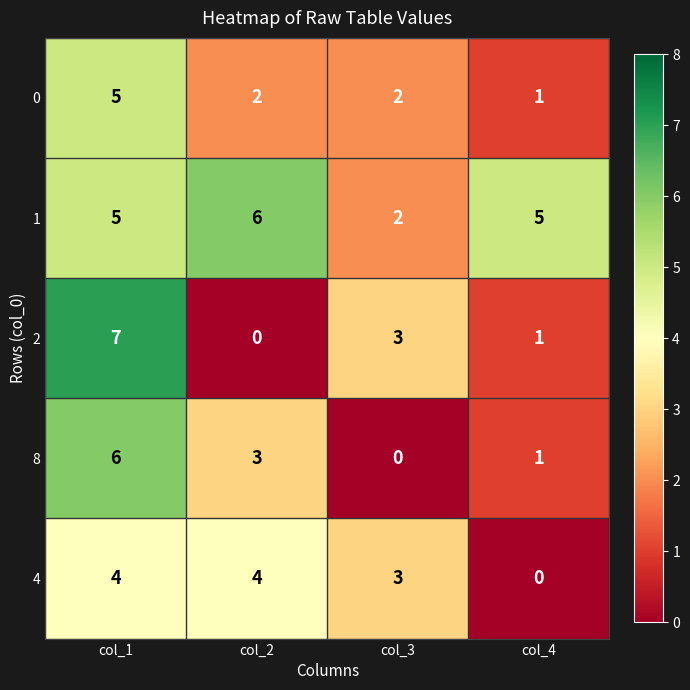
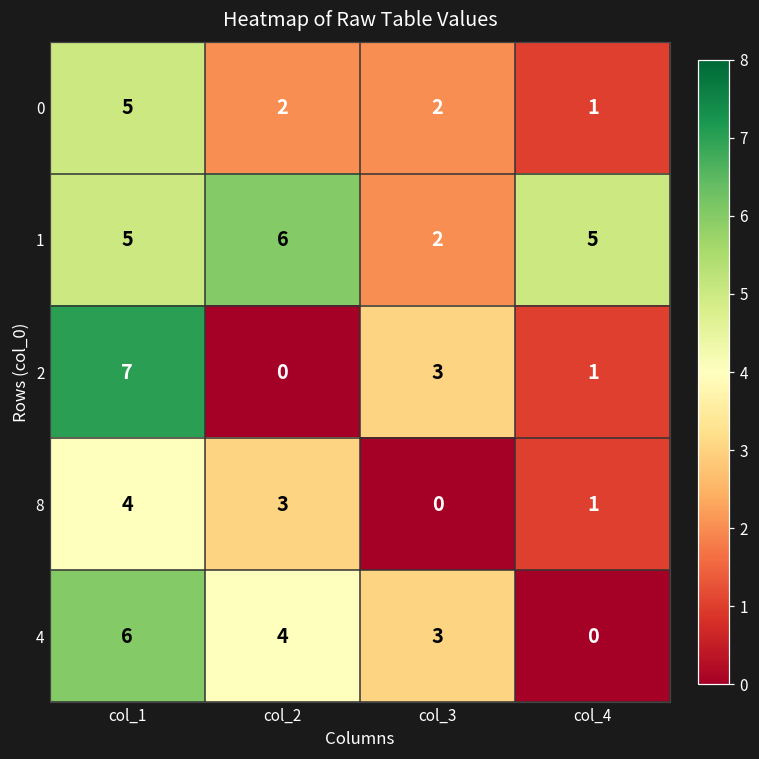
  {
    "0": {
      "col_1": 5,
      "col_2": 2,
      "col_3": 2,
      "col_4": 1
    },
    "1": {
      "col_1": 5,
      "col_2": 6,
      "col_3": 2,
      "col_4": 5
    },
    "2": {
      "col_1": 7,
      "col_2": 0,
      "col_3": 3,
      "col_4": 1
    },
    "8": {
-     "col_1": 6,
+     "col_1": 4,
      "col_2": 3,
      "col_3": 0,
      "col_4": 1
    },
    "4": {
-     "col_1": 4,
+     "col_1": 6,
      "col_2": 4,
      "col_3": 3,
      "col_4": 0
    }
  }
